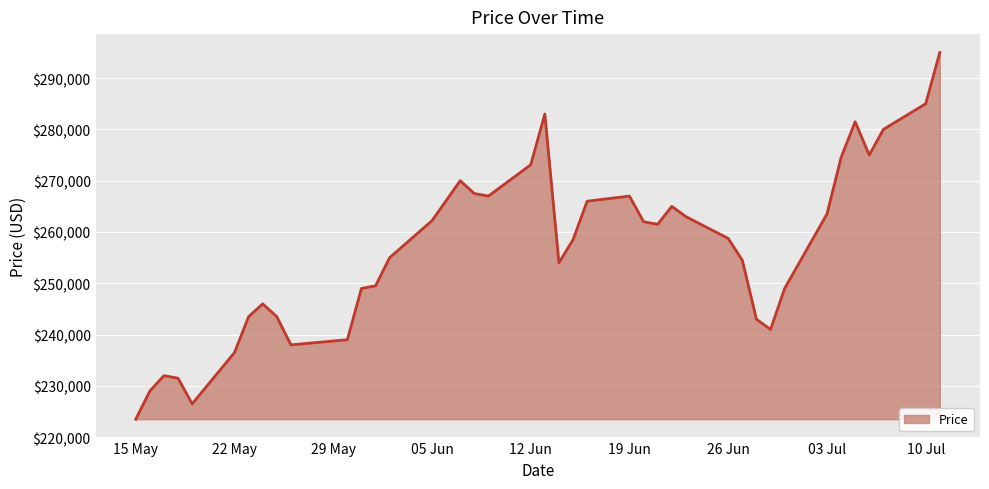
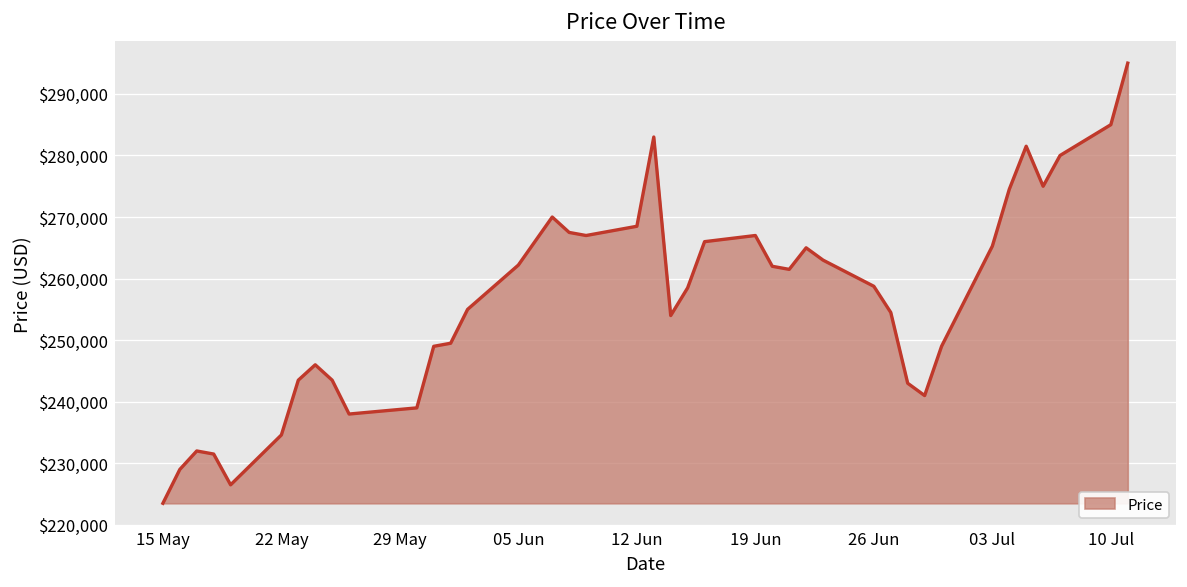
  {
    "15 May": "$224,000",
-   "22 May": "$237,000",
+   "22 May": "$235,000",
    "05 Jun": "$262,000",
-   "12 Jun": "$273,000",
+   "12 Jun": "$269,000",
    "19 Jun": "$267,000",
    "26 Jun": "$259,000",
-   "03 Jul": "$264,000",
+   "03 Jul": "$265,000",
    "10 Jul": "$285,000"
  }
